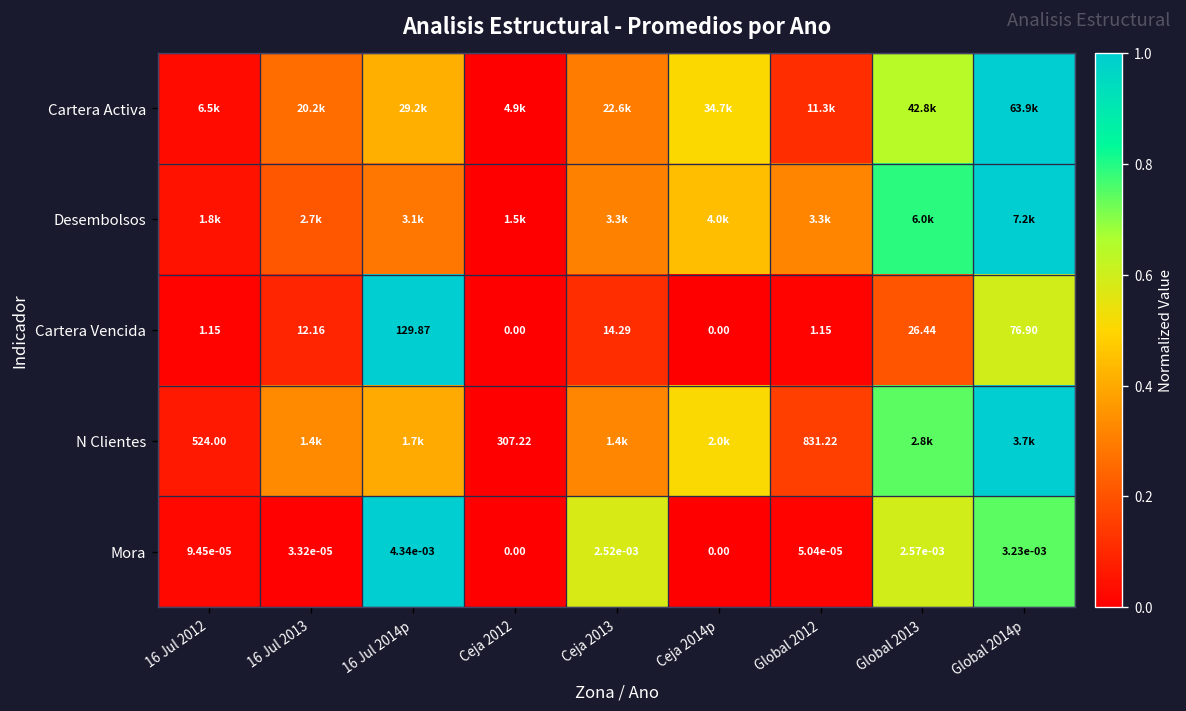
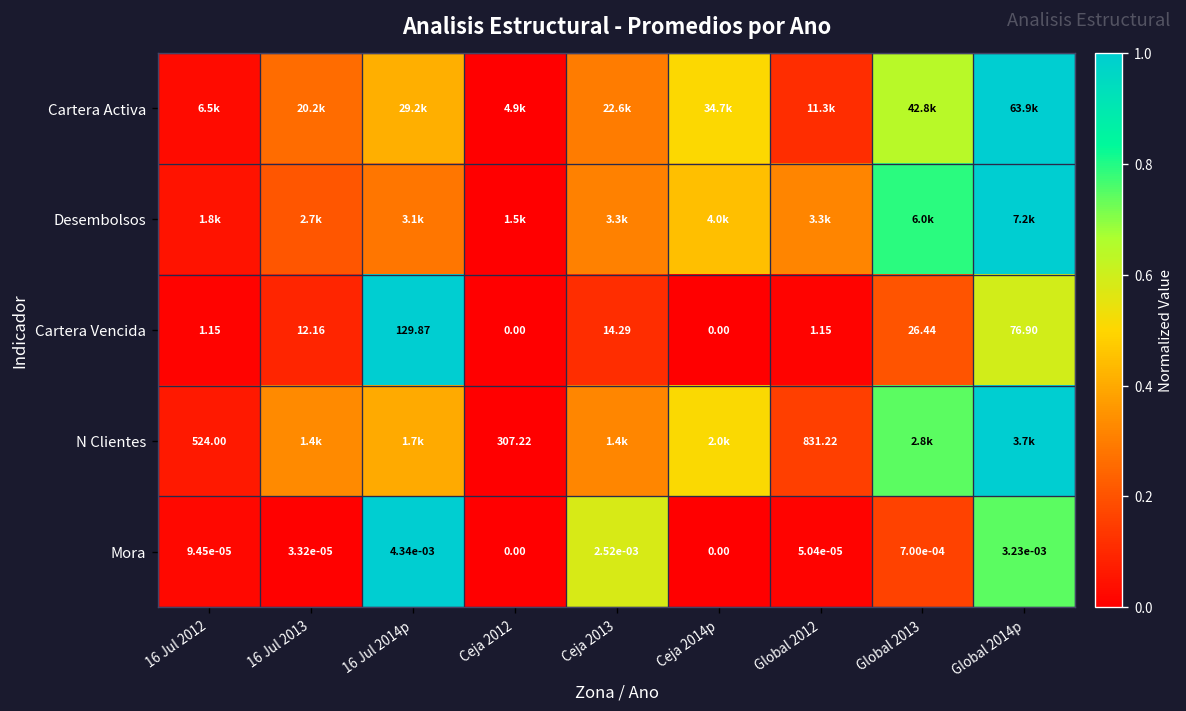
  {
    "Cartera Activa": {
      "16 Jul 2012": "6.5k",
      "16 Jul 2013": "20.2k",
      "16 Jul 2014p": "29.2k",
      "Ceja 2012": "4.9k",
      "Ceja 2013": "22.6k",
      "Ceja 2014p": "34.7k",
      "Global 2012": "11.3k",
      "Global 2013": "42.8k",
      "Global 2014p": "63.9k"
    },
    "Desembolsos": {
      "16 Jul 2012": "1.8k",
      "16 Jul 2013": "2.7k",
      "16 Jul 2014p": "3.1k",
      "Ceja 2012": "1.5k",
      "Ceja 2013": "3.3k",
      "Ceja 2014p": "4.0k",
      "Global 2012": "3.3k",
      "Global 2013": "6.0k",
      "Global 2014p": "7.2k"
    },
    "Cartera Vencida": {
      "16 Jul 2012": "1.15",
      "16 Jul 2013": "12.16",
      "16 Jul 2014p": "129.87",
      "Ceja 2012": "0.00",
      "Ceja 2013": "14.29",
      "Ceja 2014p": "0.00",
      "Global 2012": "1.15",
      "Global 2013": "26.44",
      "Global 2014p": "76.90"
    },
    "N Clientes": {
      "16 Jul 2012": "524.00",
      "16 Jul 2013": "1.4k",
      "16 Jul 2014p": "1.7k",
      "Ceja 2012": "307.22",
      "Ceja 2013": "1.4k",
      "Ceja 2014p": "2.0k",
      "Global 2012": "831.22",
      "Global 2013": "2.8k",
      "Global 2014p": "3.7k"
    },
    "Mora": {
      "16 Jul 2012": "9.45e-05",
      "16 Jul 2013": "3.32e-05",
      "16 Jul 2014p": "4.34e-03",
      "Ceja 2012": "0.00",
      "Ceja 2013": "2.52e-03",
      "Ceja 2014p": "0.00",
      "Global 2012": "5.04e-05",
-     "Global 2013": "2.57e-03",
+     "Global 2013": "7.00e-04",
      "Global 2014p": "3.23e-03"
    }
  }
